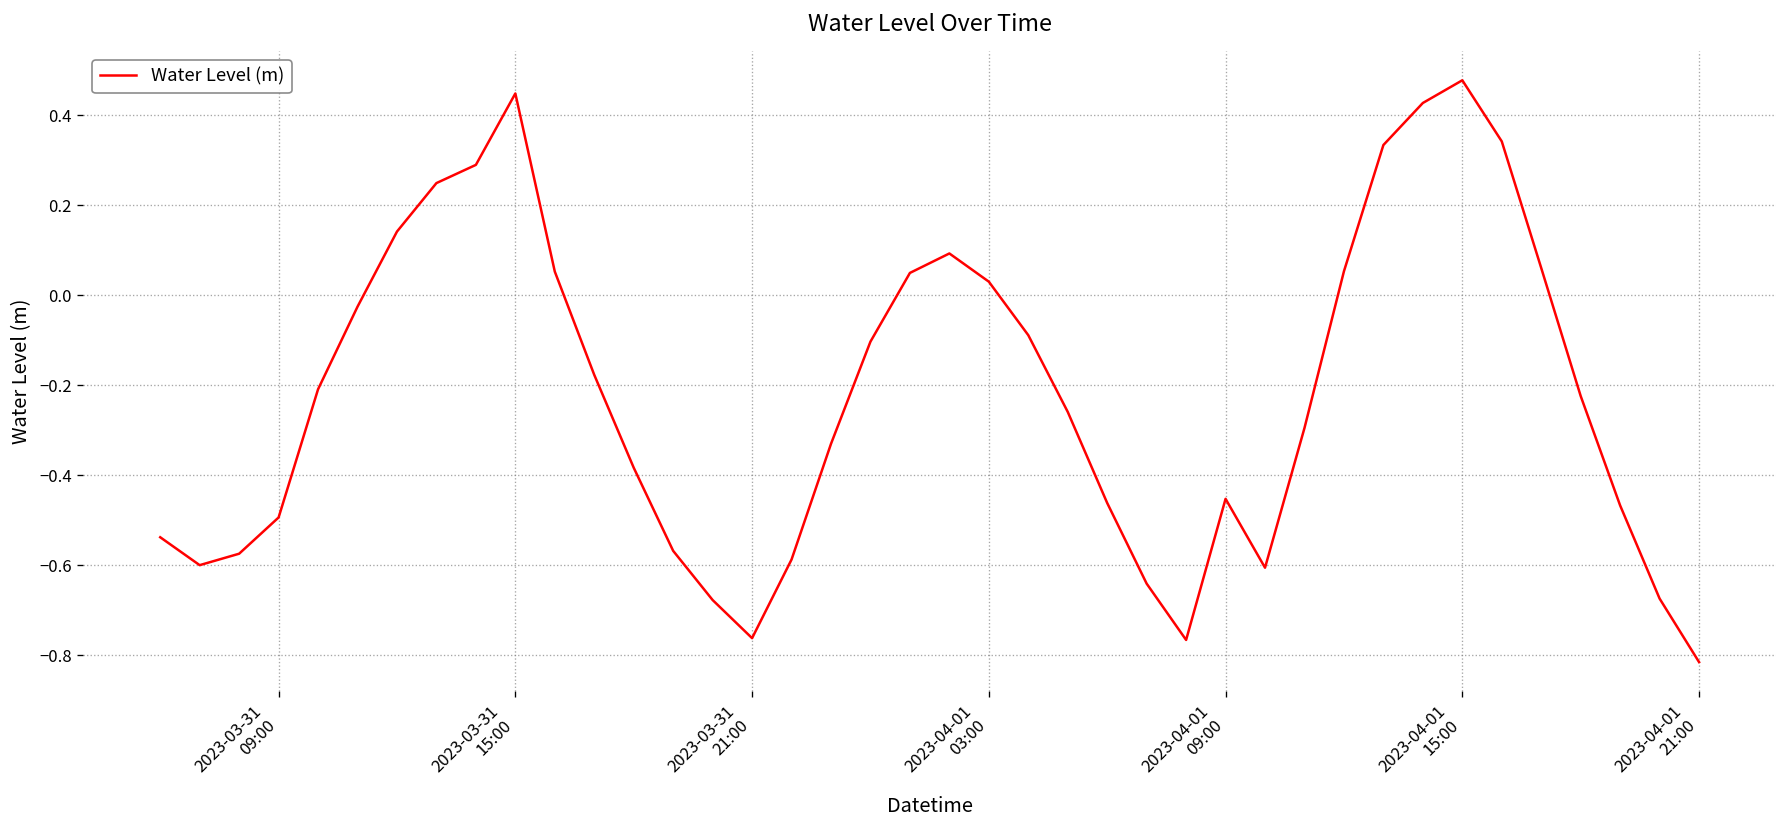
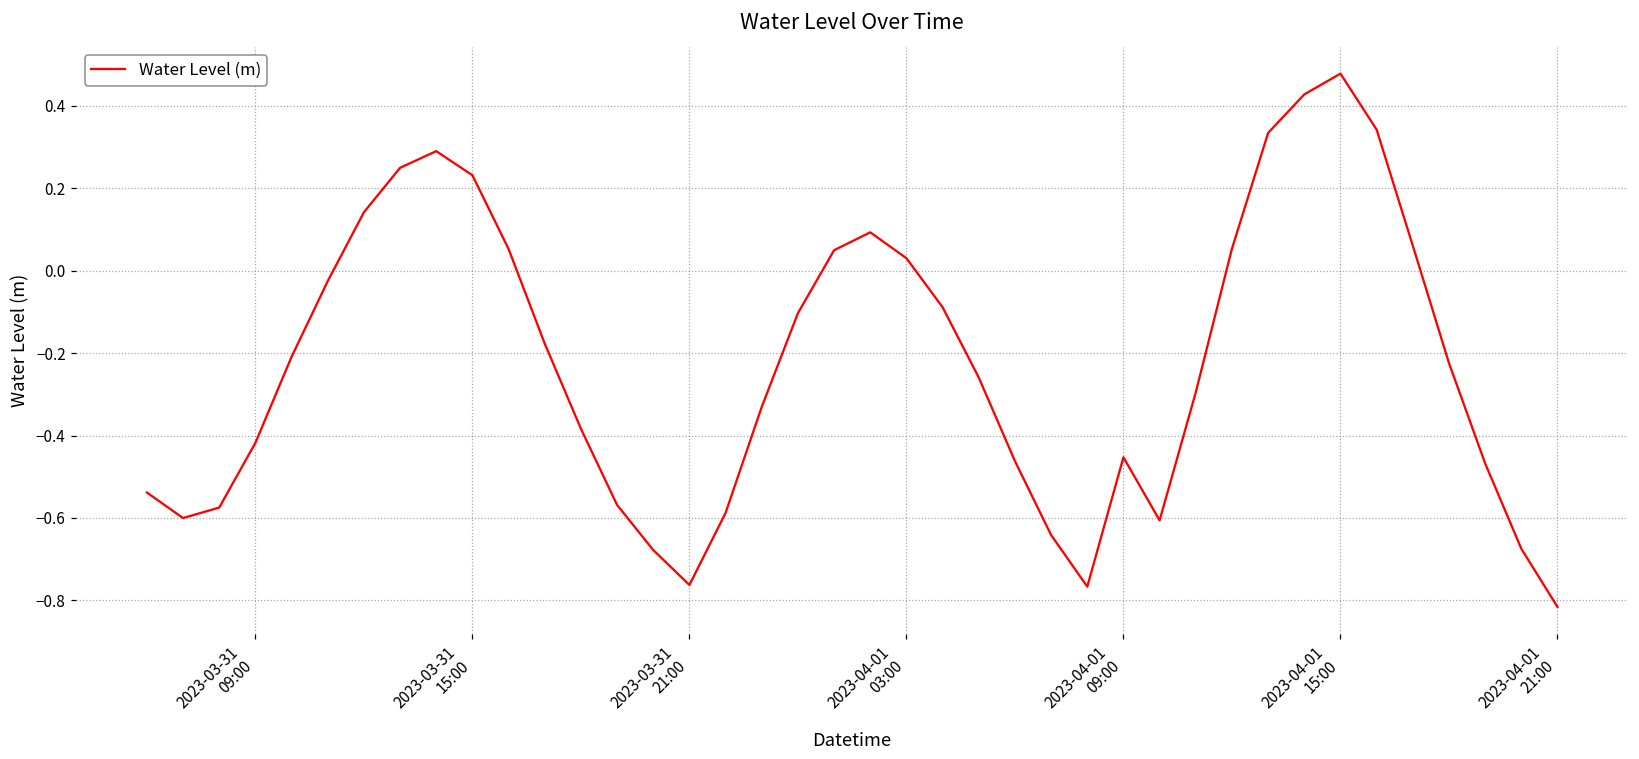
  {
-   "2023-03-31 09:00": -0.49,
-   "2023-03-31 15:00": 0.45,
+   "2023-03-31 09:00": -0.42,
+   "2023-03-31 15:00": 0.23,
    "2023-03-31 21:00": -0.76,
    "2023-04-01 03:00": 0.03,
    "2023-04-01 09:00": -0.45,
    "2023-04-01 15:00": 0.48,
    "2023-04-01 21:00": -0.82
  }
